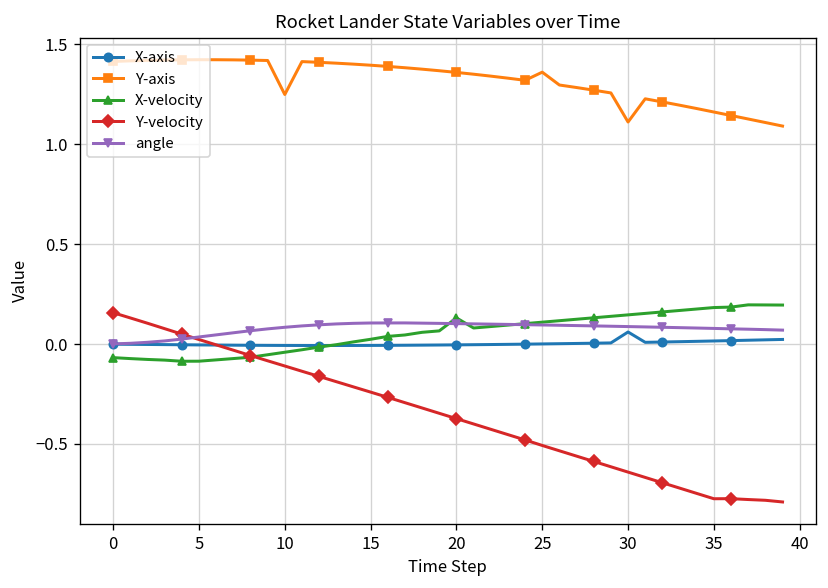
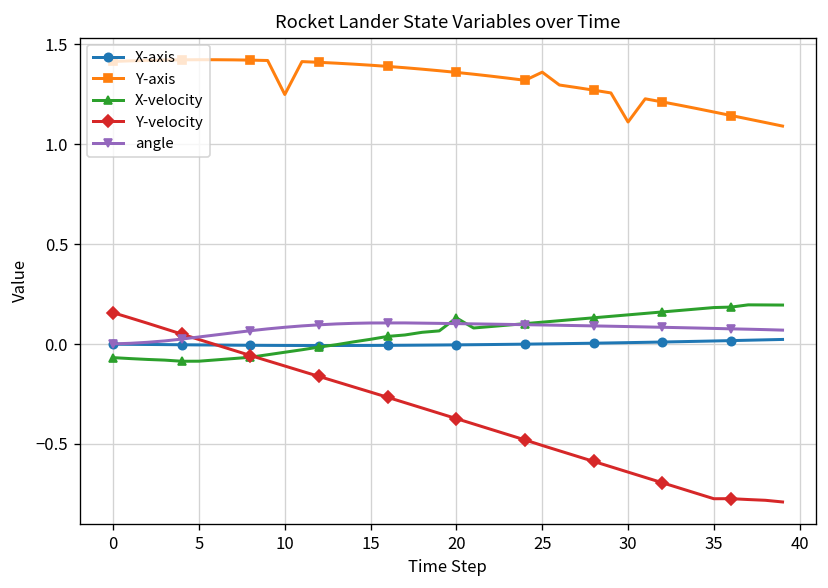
  {
    "X-axis": {
      "5": 0.00,
      "10": -0.01,
      "15": -0.01,
      "20": 0.00,
      "25": 0.00,
-     "30": 0.06,
+     "30": 0.01,
      "35": 0.02
    },
    "Y-axis": {
      "10": 1.25,
      "15": 1.40,
      "20": 1.36,
      "25": 1.36,
      "30": 1.11,
      "35": 1.16
    },
    "X-velocity": {
      "0": -0.07,
      "5": -0.09,
      "10": -0.04,
      "15": 0.02,
      "20": 0.13,
      "30": 0.15,
      "35": 0.18
    },
    "Y-velocity": {
      "0": 0.16,
      "10": -0.11,
      "15": -0.24,
      "20": -0.37,
      "25": -0.51,
      "30": -0.64,
      "35": -0.77
    },
    "angle": {
      "10": 0.08,
      "15": 0.11,
      "20": 0.10,
      "30": 0.09,
      "35": 0.08
    }
  }
